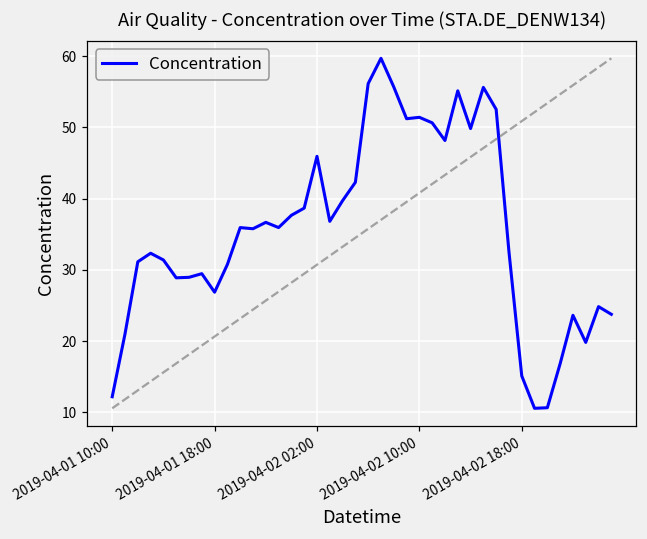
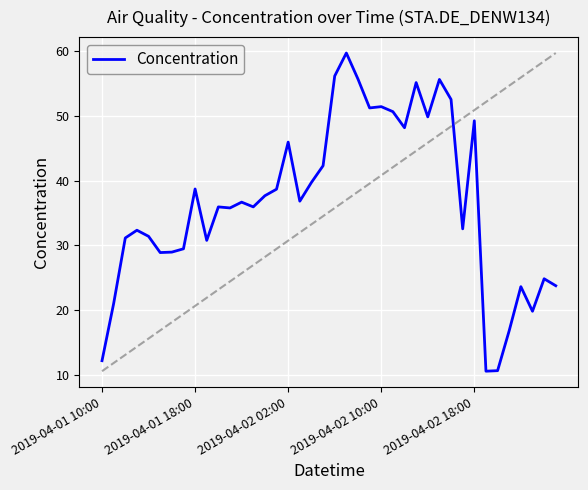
  {
    "Concentration": {
      "2019-04-01 10:00": 12,
-     "2019-04-01 18:00": 27,
+     "2019-04-01 18:00": 39,
      "2019-04-02 02:00": 46,
      "2019-04-02 10:00": 51,
-     "2019-04-02 18:00": 15
+     "2019-04-02 18:00": 49
    }
  }
